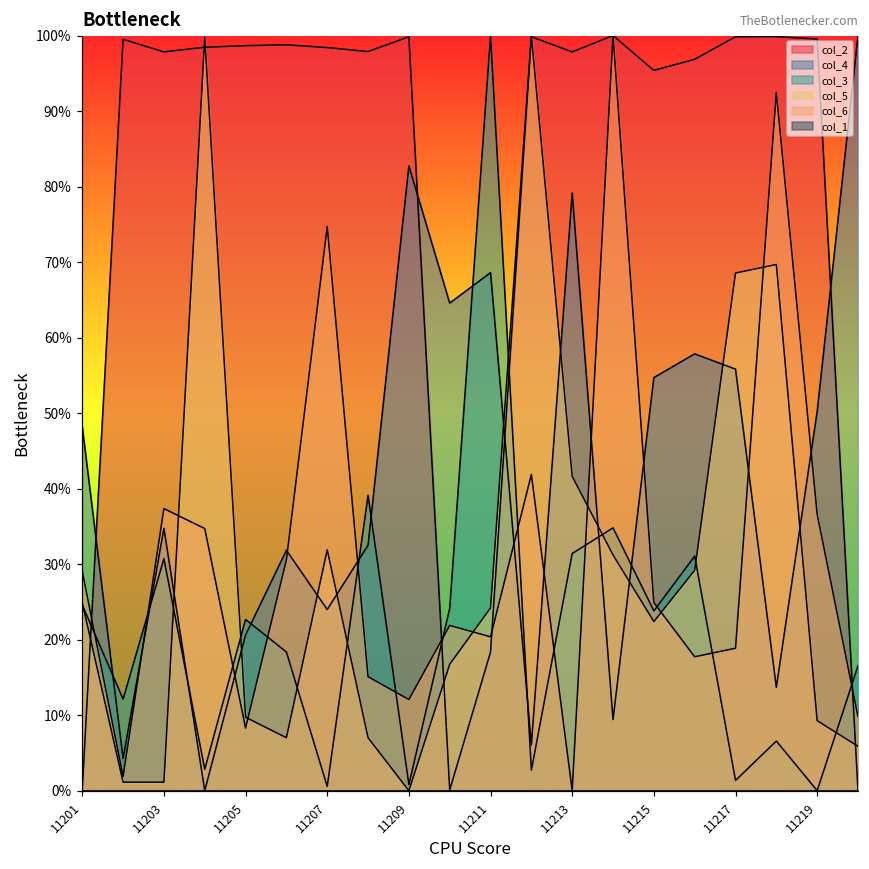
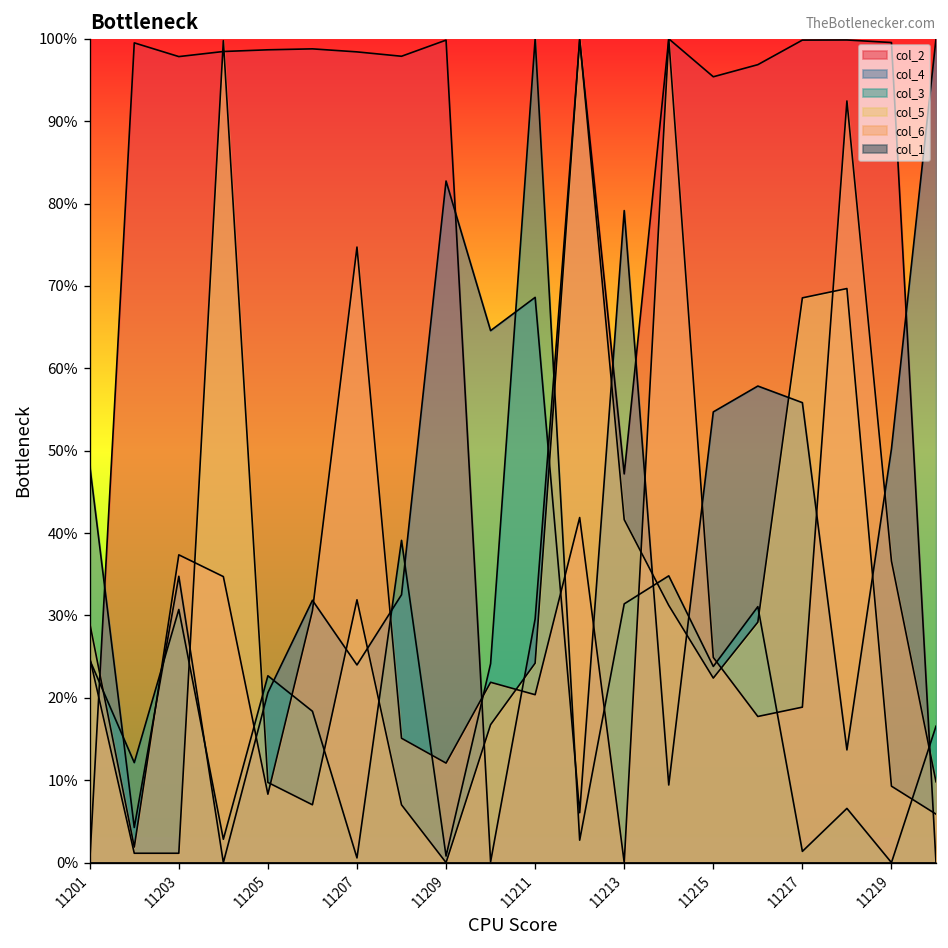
  {
    "col_2": {
      "11203": "98%",
      "11205": "99%",
      "11207": "98%",
      "11209": "100%",
-     "11211": "18%",
-     "11213": "98%",
+     "11211": "30%",
+     "11213": "47%",
      "11215": "95%",
      "11217": "100%",
      "11219": "100%"
    }
  }
